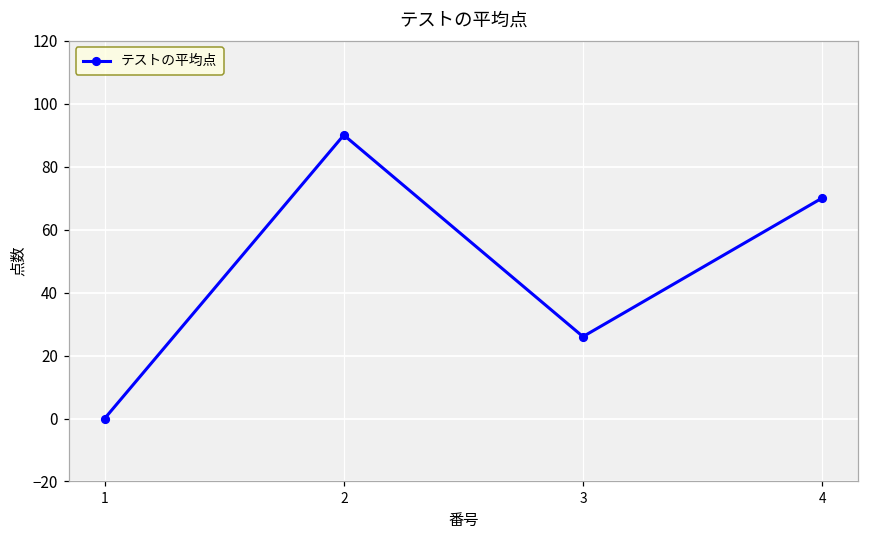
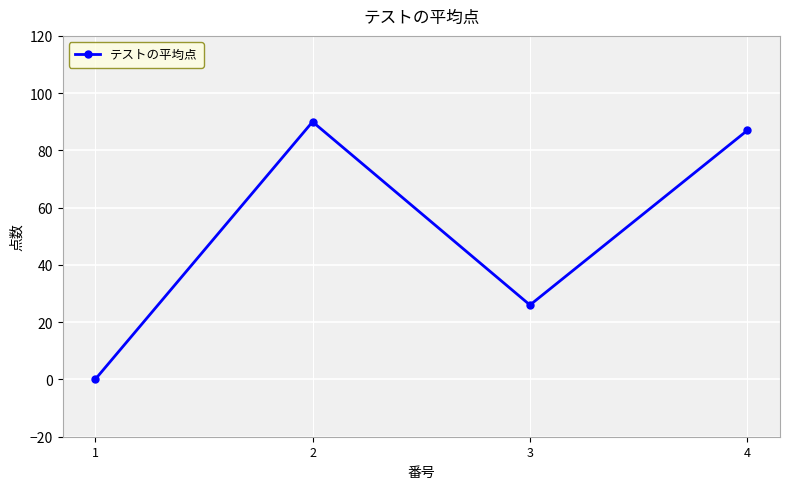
  {
    "1": 0,
    "2": 90,
    "3": 26,
-   "4": 70
+   "4": 87
  }
